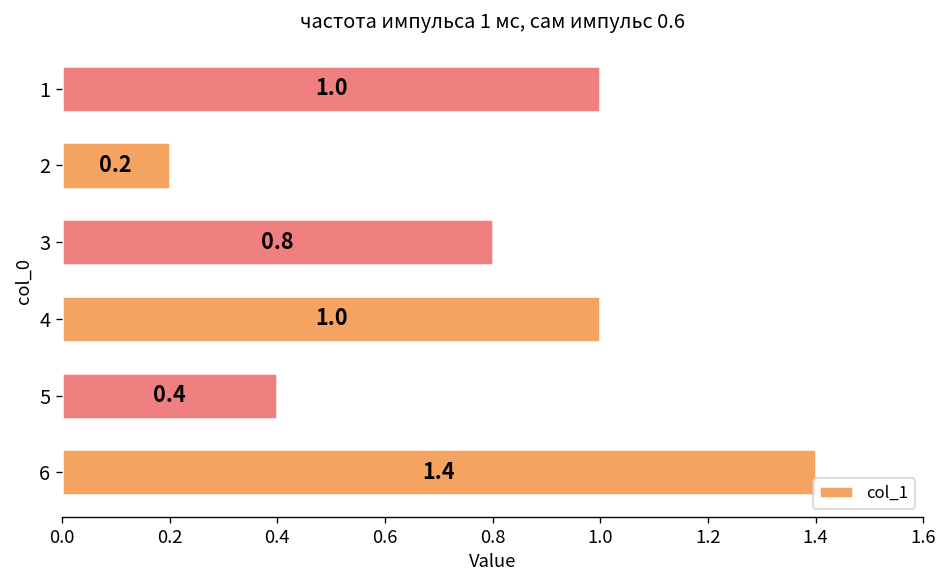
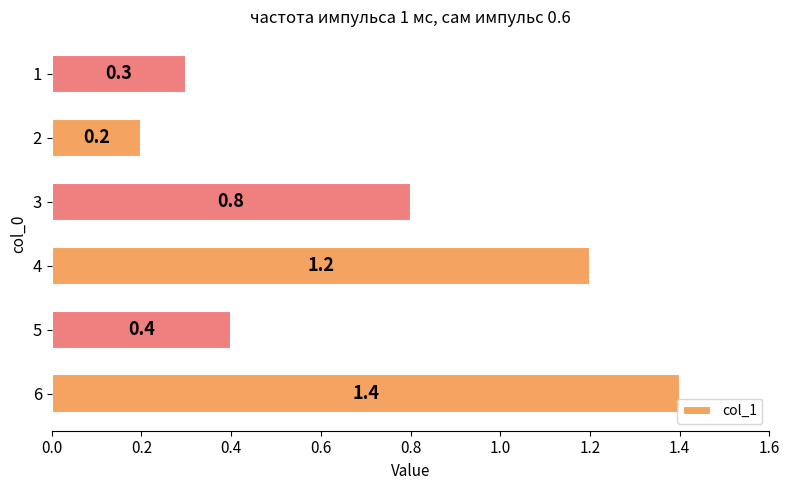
  {
-   "1": 1.0,
+   "1": 0.3,
    "2": 0.2,
    "3": 0.8,
-   "4": 1.0,
+   "4": 1.2,
    "5": 0.4,
    "6": 1.4
  }
